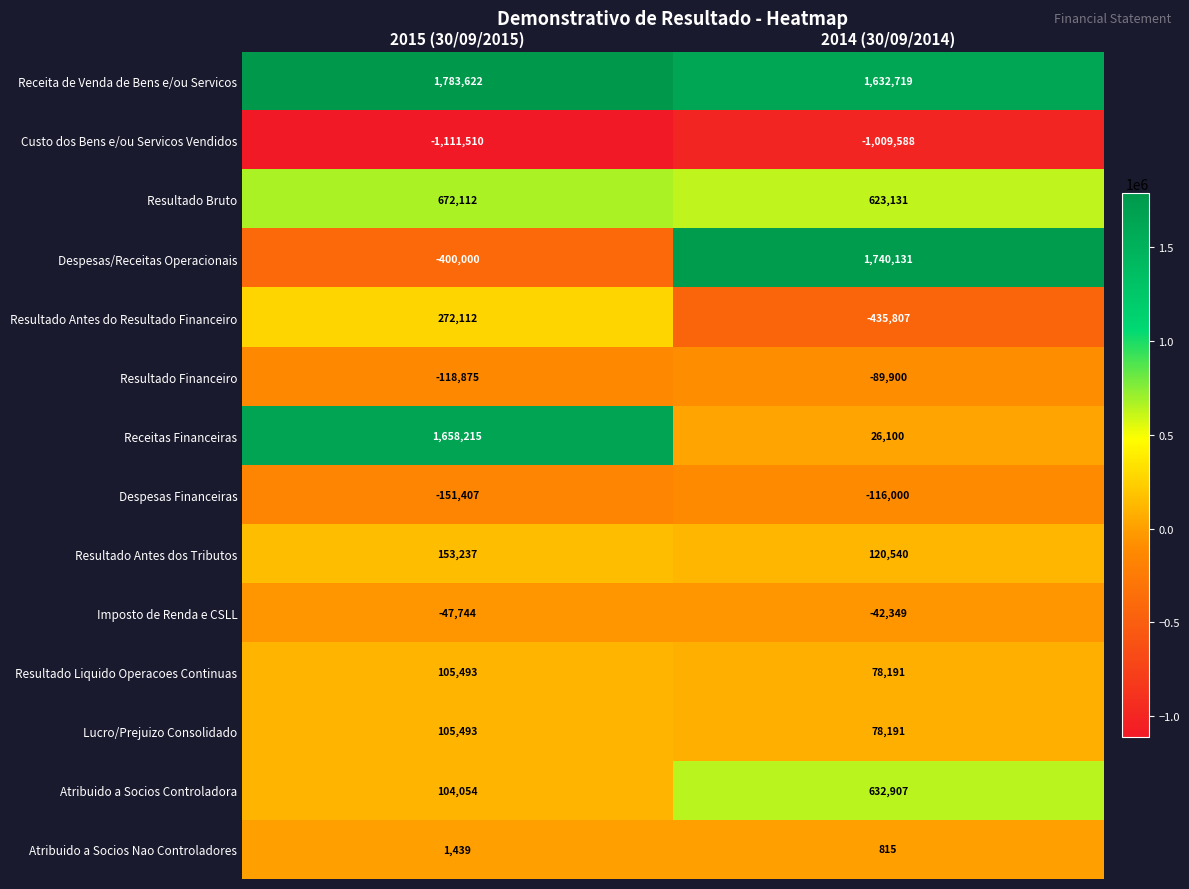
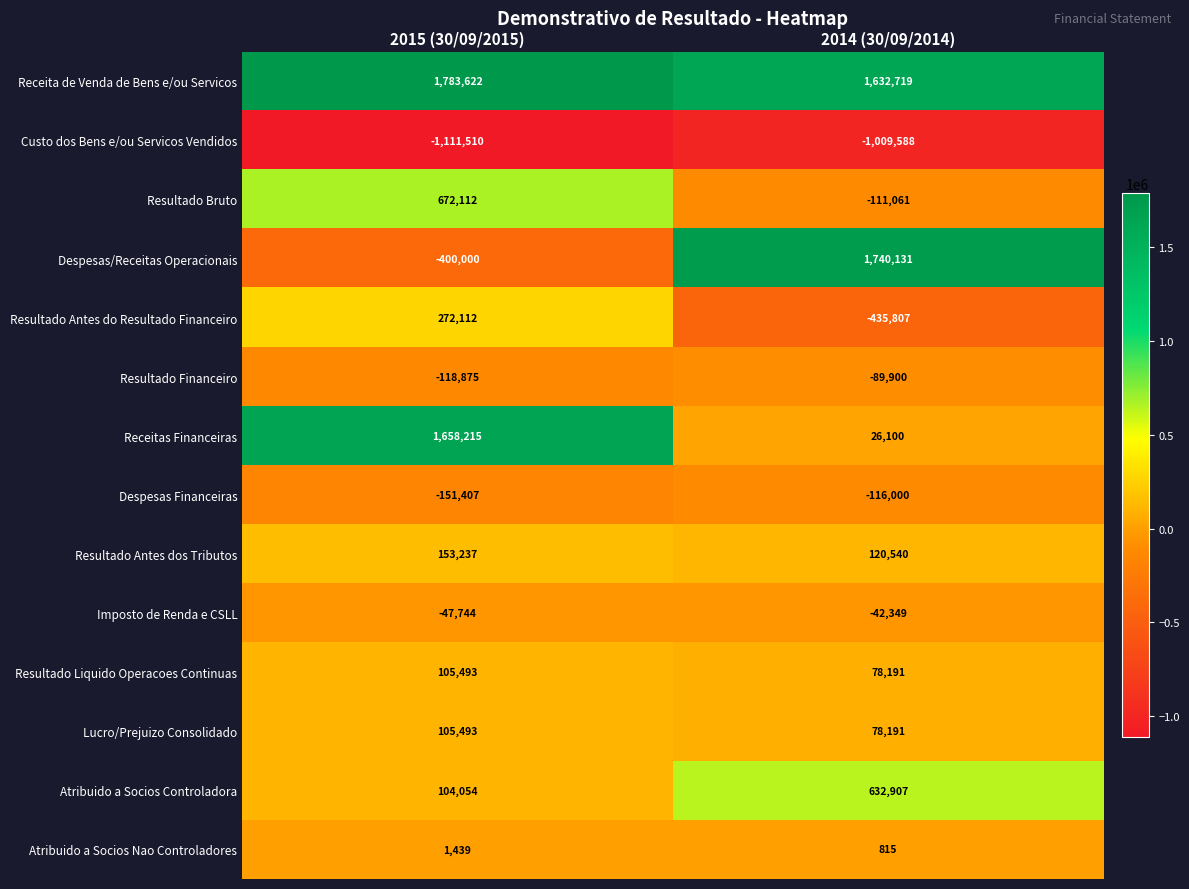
  {
    "Receita de Venda de Bens e/ou Servicos": {
      "2015 (30/09/2015)": "1,783,622",
      "2014 (30/09/2014)": "1,632,719"
    },
    "Custo dos Bens e/ou Servicos Vendidos": {
      "2015 (30/09/2015)": "-1,111,510",
      "2014 (30/09/2014)": "-1,009,588"
    },
    "Resultado Bruto": {
      "2015 (30/09/2015)": "672,112",
-     "2014 (30/09/2014)": "623,131"
+     "2014 (30/09/2014)": "-111,061"
    },
    "Despesas/Receitas Operacionais": {
      "2015 (30/09/2015)": "-400,000",
      "2014 (30/09/2014)": "1,740,131"
    },
    "Resultado Antes do Resultado Financeiro": {
      "2015 (30/09/2015)": "272,112",
      "2014 (30/09/2014)": "-435,807"
    },
    "Resultado Financeiro": {
      "2015 (30/09/2015)": "-118,875",
      "2014 (30/09/2014)": "-89,900"
    },
    "Receitas Financeiras": {
      "2015 (30/09/2015)": "1,658,215",
      "2014 (30/09/2014)": "26,100"
    },
    "Despesas Financeiras": {
      "2015 (30/09/2015)": "-151,407",
      "2014 (30/09/2014)": "-116,000"
    },
    "Resultado Antes dos Tributos": {
      "2015 (30/09/2015)": "153,237",
      "2014 (30/09/2014)": "120,540"
    },
    "Imposto de Renda e CSLL": {
      "2015 (30/09/2015)": "-47,744",
      "2014 (30/09/2014)": "-42,349"
    },
    "Resultado Liquido Operacoes Continuas": {
      "2015 (30/09/2015)": "105,493",
      "2014 (30/09/2014)": "78,191"
    },
    "Lucro/Prejuizo Consolidado": {
      "2015 (30/09/2015)": "105,493",
      "2014 (30/09/2014)": "78,191"
    },
    "Atribuido a Socios Controladora": {
      "2015 (30/09/2015)": "104,054",
      "2014 (30/09/2014)": "632,907"
    },
    "Atribuido a Socios Nao Controladores": {
      "2015 (30/09/2015)": "1,439",
      "2014 (30/09/2014)": "815"
    }
  }
